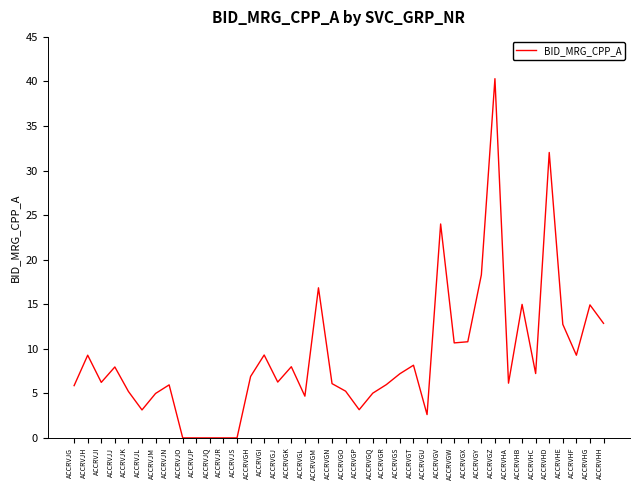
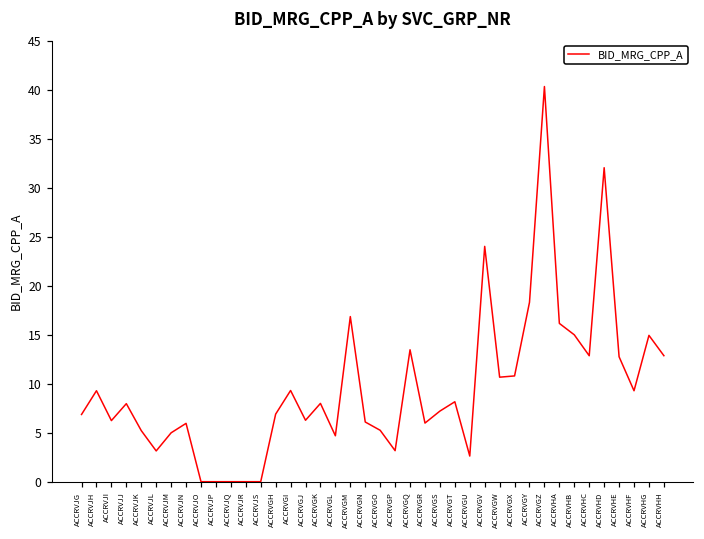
  {
-   "ACCRVJG": 6,
+   "ACCRVJG": 7,
    "ACCRVJH": 9,
    "ACCRVJI": 6,
    "ACCRVJJ": 8,
    "ACCRVJK": 5,
    "ACCRVJL": 3,
    "ACCRVJM": 5,
    "ACCRVJN": 6,
    "ACCRVJO": 0,
    "ACCRVJP": 0,
    "ACCRVJQ": 0,
    "ACCRVJR": 0,
    "ACCRVJS": 0,
    "ACCRVGH": 7,
    "ACCRVGI": 9,
    "ACCRVGJ": 6,
    "ACCRVGK": 8,
    "ACCRVGL": 5,
    "ACCRVGM": 17,
    "ACCRVGN": 6,
    "ACCRVGO": 5,
    "ACCRVGP": 3,
-   "ACCRVGQ": 5,
+   "ACCRVGQ": 13,
    "ACCRVGR": 6,
    "ACCRVGS": 7,
    "ACCRVGT": 8,
    "ACCRVGU": 3,
    "ACCRVGV": 24,
    "ACCRVGW": 11,
    "ACCRVGX": 11,
    "ACCRVGY": 18,
    "ACCRVGZ": 40,
-   "ACCRVHA": 6,
+   "ACCRVHA": 16,
    "ACCRVHB": 15,
-   "ACCRVHC": 7,
+   "ACCRVHC": 13,
    "ACCRVHD": 32,
    "ACCRVHE": 13,
    "ACCRVHF": 9,
    "ACCRVHG": 15,
    "ACCRVHH": 13
  }
